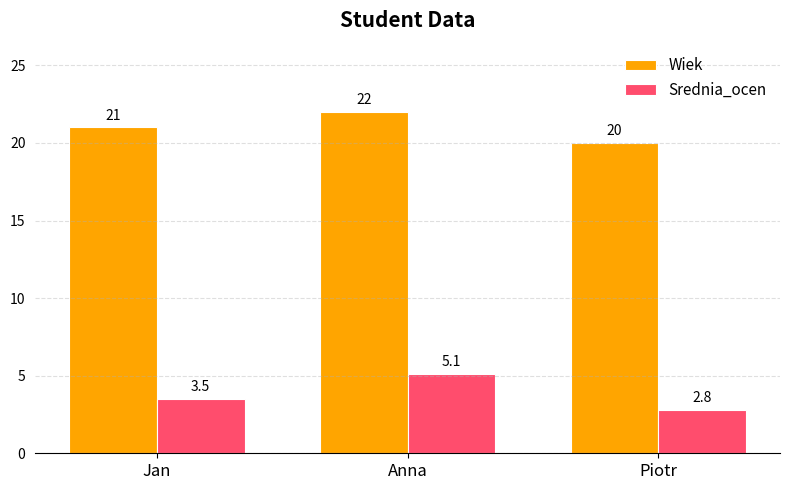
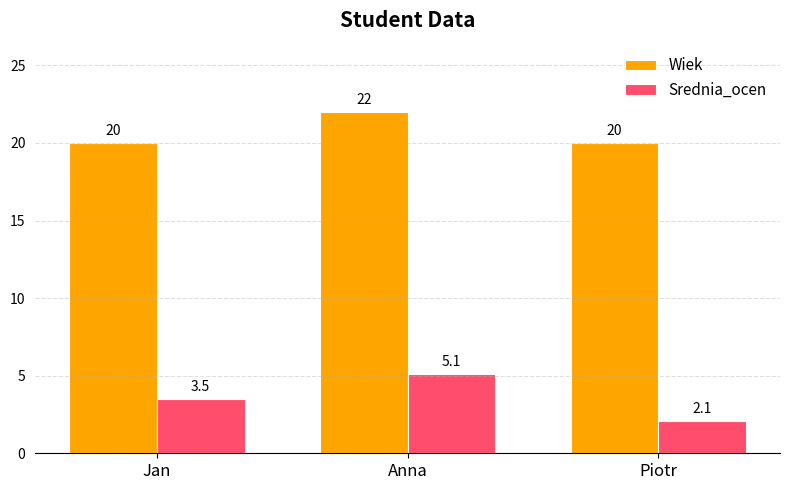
  {
    "Wiek": {
-     "Jan": 21,
+     "Jan": 20,
      "Anna": 22,
      "Piotr": 20
    },
    "Srednia_ocen": {
      "Jan": 3.5,
      "Anna": 5.1,
-     "Piotr": 2.8
+     "Piotr": 2.1
    }
  }
